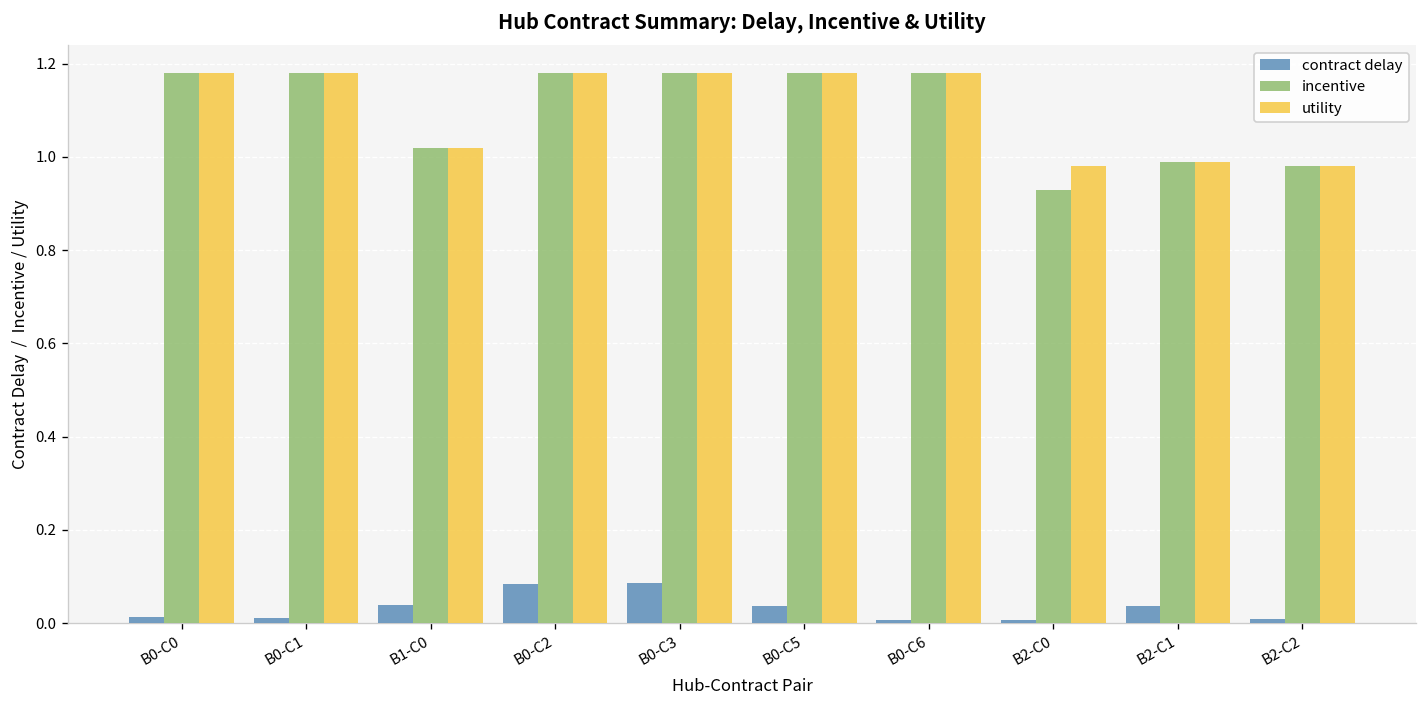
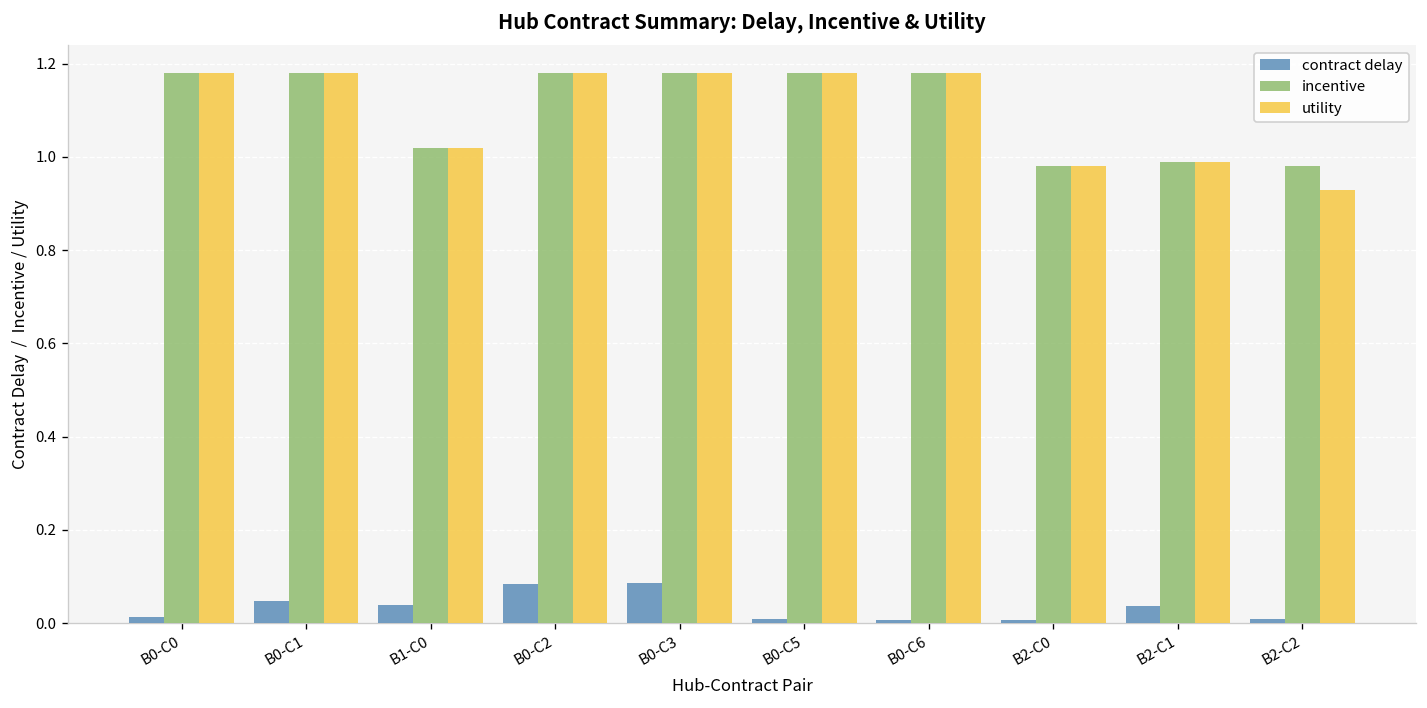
  {
    "contract delay": {
      "B0-C0": 0.01,
-     "B0-C1": 0.01,
+     "B0-C1": 0.05,
      "B1-C0": 0.04,
      "B0-C2": 0.08,
      "B0-C3": 0.09,
-     "B0-C5": 0.04,
+     "B0-C5": 0.01,
      "B2-C0": 0.01,
      "B2-C1": 0.04,
      "B2-C2": 0.01
    },
    "incentive": {
      "B0-C0": 1.18,
      "B0-C1": 1.18,
      "B1-C0": 1.02,
      "B0-C2": 1.18,
      "B0-C3": 1.18,
      "B0-C5": 1.18,
      "B0-C6": 1.18,
-     "B2-C0": 0.93,
+     "B2-C0": 0.98,
      "B2-C1": 0.99,
      "B2-C2": 0.98
    },
    "utility": {
      "B0-C0": 1.18,
      "B0-C1": 1.18,
      "B1-C0": 1.02,
      "B0-C2": 1.18,
      "B0-C3": 1.18,
      "B0-C5": 1.18,
      "B0-C6": 1.18,
      "B2-C0": 0.98,
      "B2-C1": 0.99,
-     "B2-C2": 0.98
+     "B2-C2": 0.93
    }
  }
